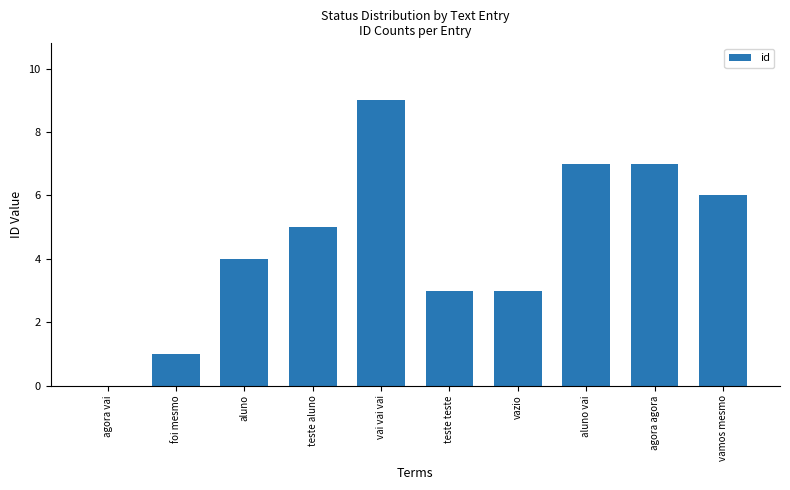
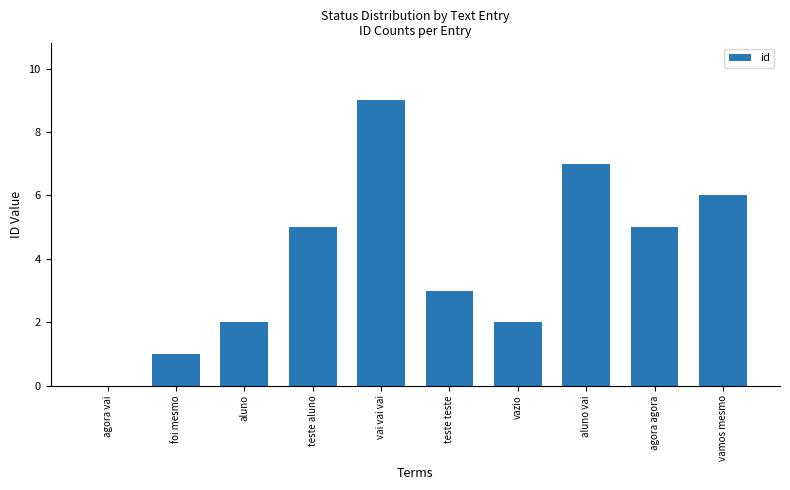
  {
    "agora vai": 0,
    "foi mesmo": 1,
-   "aluno": 4,
+   "aluno": 2,
    "teste aluno": 5,
    "vai vai vai": 9,
    "teste teste": 3,
-   "vazio": 3,
+   "vazio": 2,
    "aluno vai": 7,
-   "agora agora": 7,
+   "agora agora": 5,
    "vamos mesmo": 6
  }
